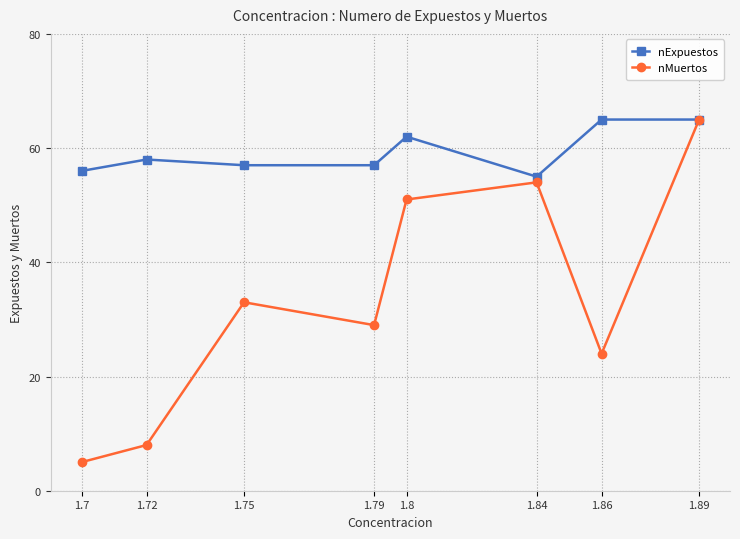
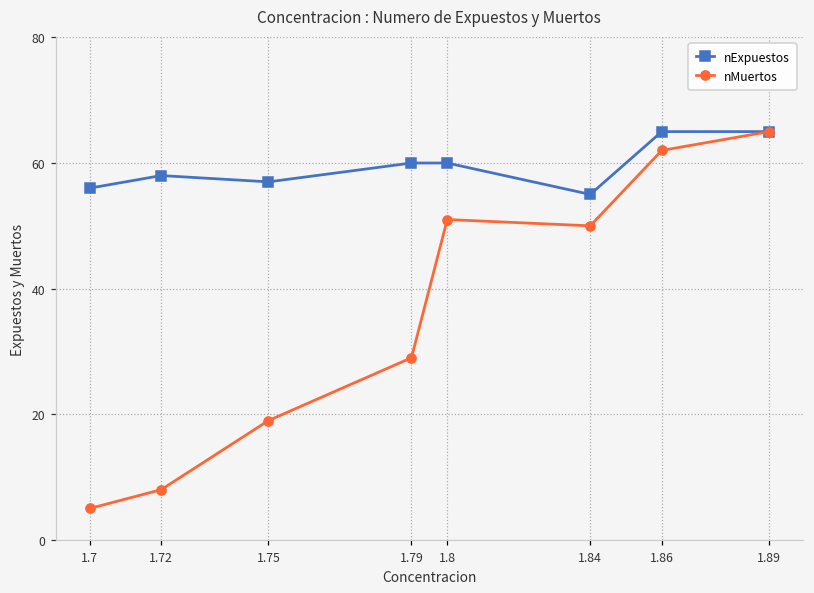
  {
    "nExpuestos": {
      "1.7": 56,
      "1.72": 58,
      "1.75": 57,
-     "1.79": 57,
-     "1.8": 62,
+     "1.79": 60,
+     "1.8": 60,
      "1.84": 55,
      "1.86": 65
    },
    "nMuertos": {
      "1.7": 5,
      "1.72": 8,
-     "1.75": 33,
+     "1.75": 19,
      "1.79": 29,
      "1.8": 51,
-     "1.84": 54,
-     "1.86": 24
+     "1.84": 50,
+     "1.86": 62
    }
  }
